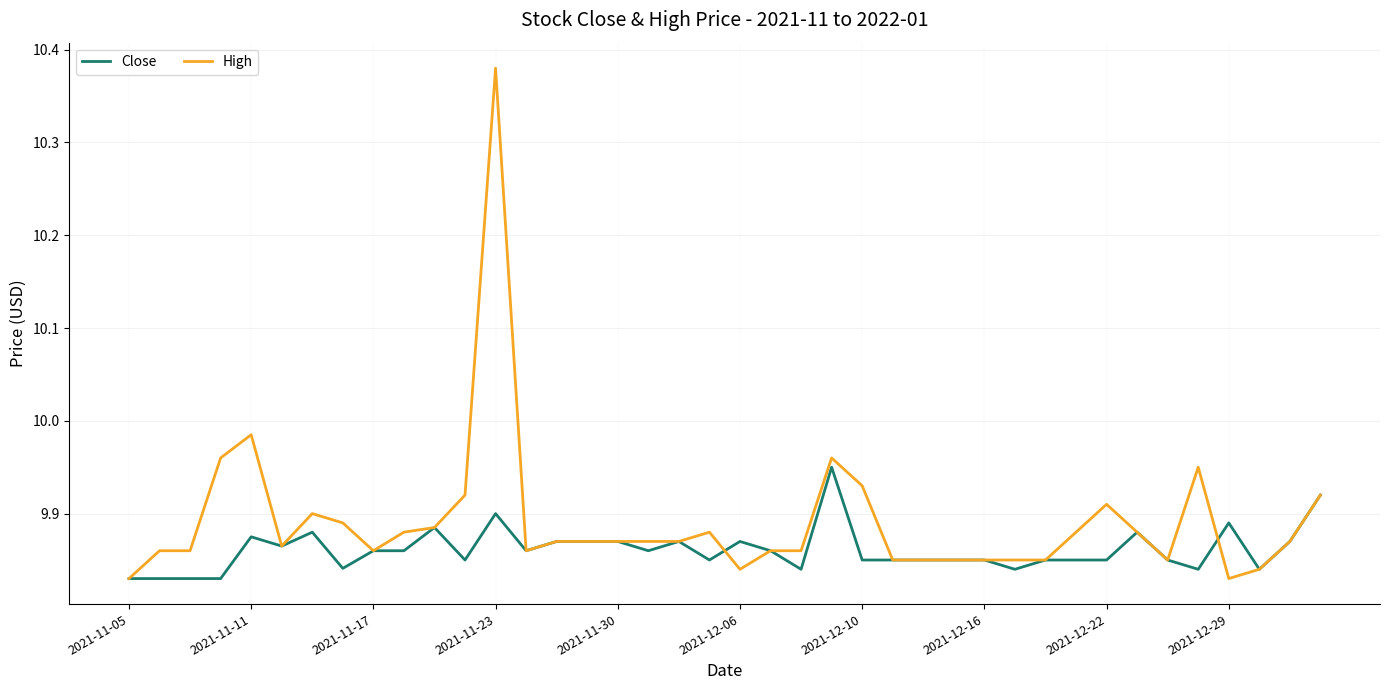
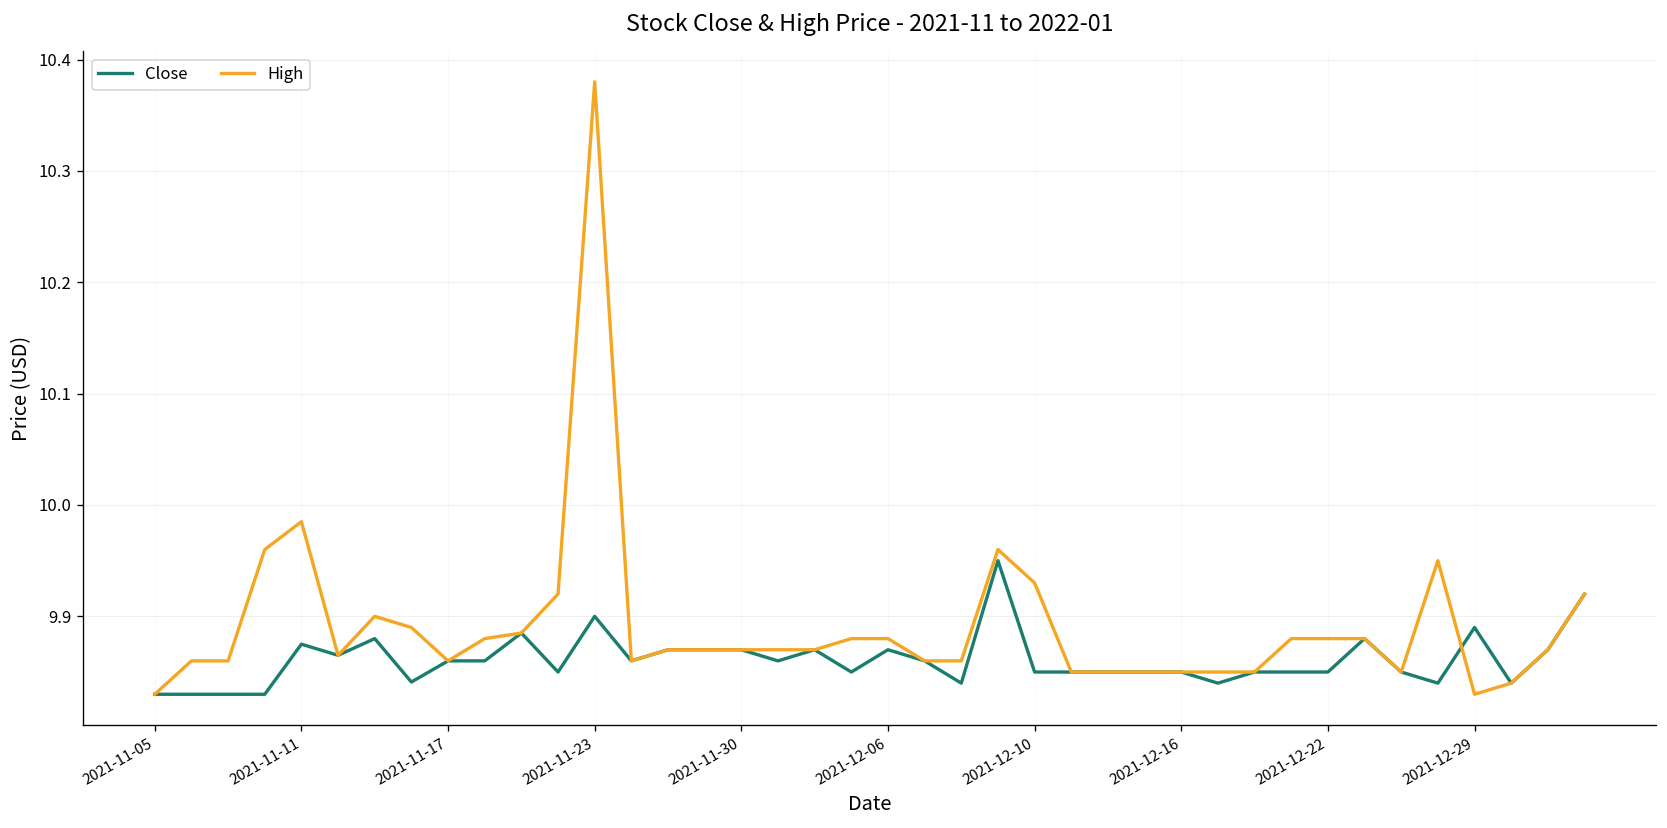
  {
    "Close": {
      "2021-11-11": 9.88,
      "2021-11-23": 9.90,
      "2021-12-06": 9.87,
      "2021-12-10": 9.85,
      "2021-12-22": 9.85,
      "2021-12-29": 9.89
    },
    "High": {
      "2021-11-11": 9.99,
      "2021-11-23": 10.38,
-     "2021-12-06": 9.84,
+     "2021-12-06": 9.88,
      "2021-12-10": 9.93,
-     "2021-12-22": 9.91,
+     "2021-12-22": 9.88,
      "2021-12-29": 9.83
    }
  }
